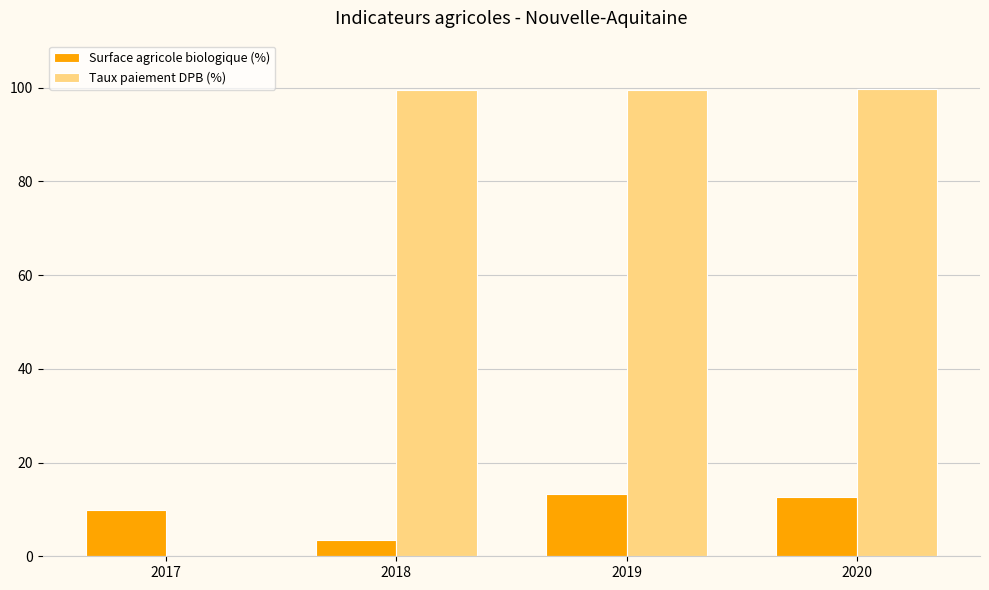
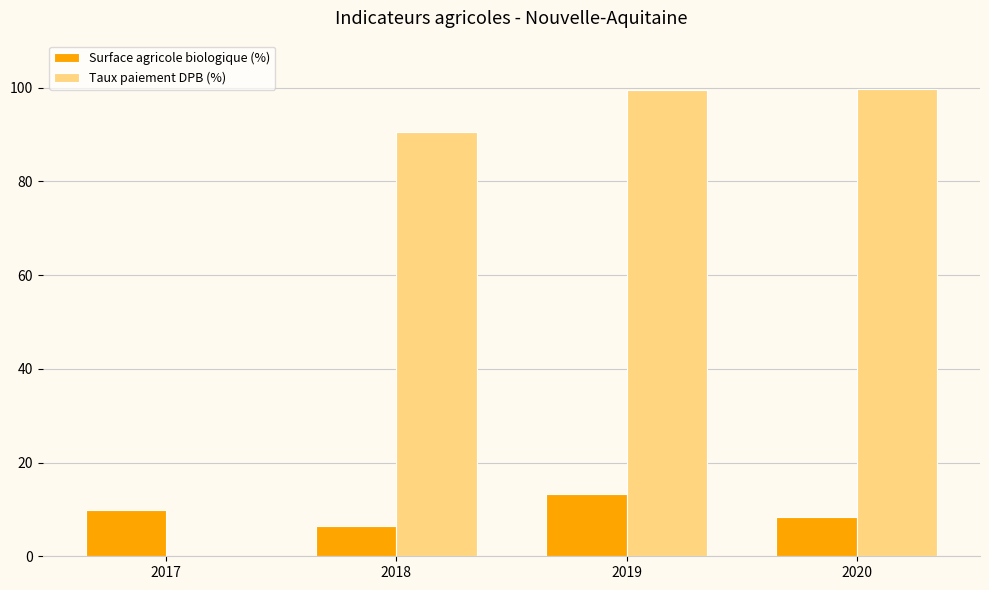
  {
    "Surface agricole biologique (%)": {
      "2017": 10,
-     "2018": 3,
+     "2018": 6,
      "2019": 13,
-     "2020": 13
+     "2020": 8
    },
    "Taux paiement DPB (%)": {
      "2017": 0,
-     "2018": 99,
+     "2018": 91,
      "2019": 99,
      "2020": 100
    }
  }
